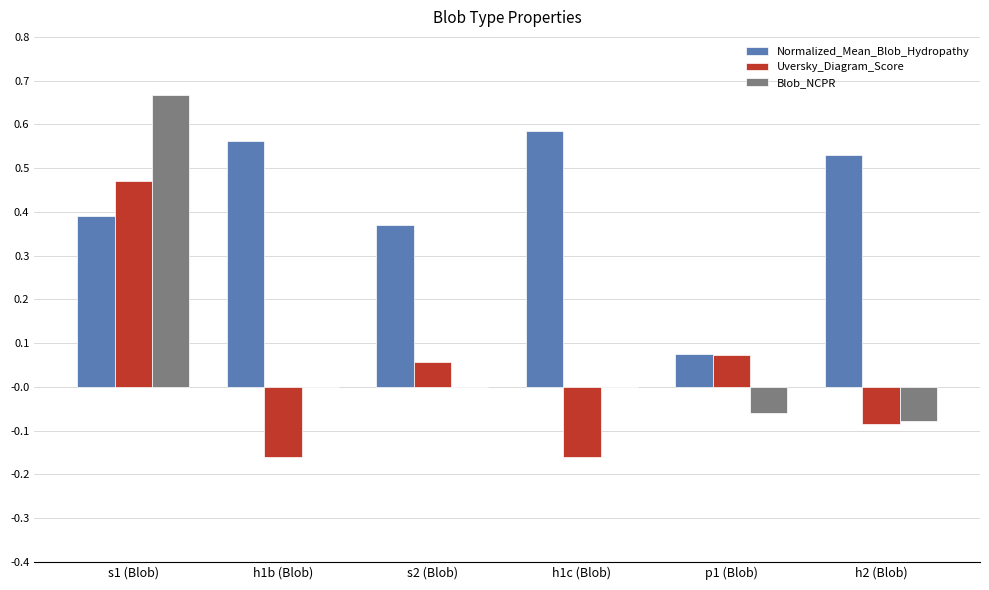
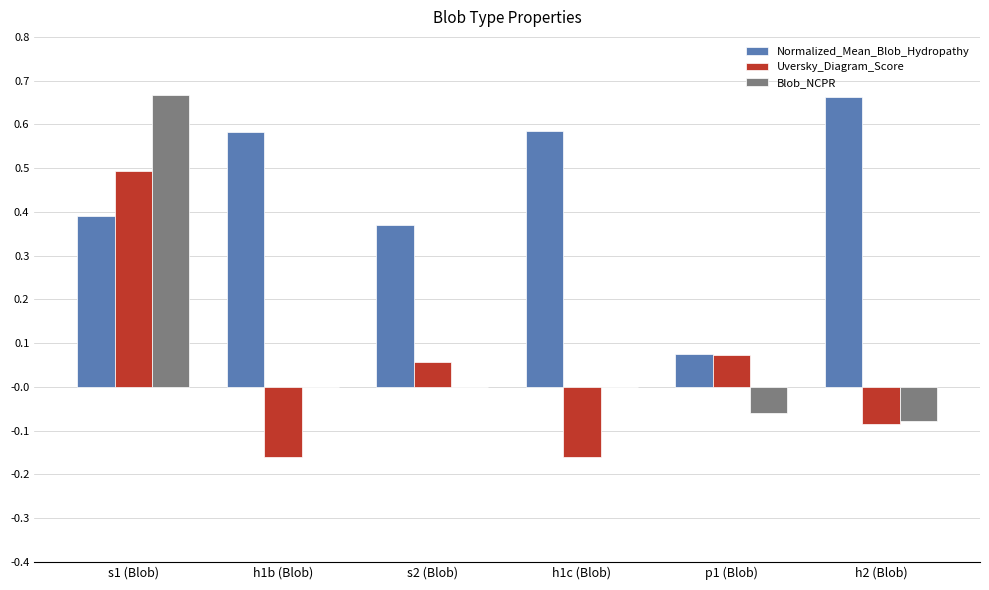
  {
    "Normalized_Mean_Blob_Hydropathy": {
      "s1 (Blob)": 0.39,
-     "h1b (Blob)": 0.56,
+     "h1b (Blob)": 0.58,
      "s2 (Blob)": 0.37,
      "h1c (Blob)": 0.58,
      "p1 (Blob)": 0.07,
-     "h2 (Blob)": 0.53
+     "h2 (Blob)": 0.66
    },
    "Uversky_Diagram_Score": {
-     "s1 (Blob)": 0.47,
+     "s1 (Blob)": 0.49,
      "h1b (Blob)": -0.16,
      "s2 (Blob)": 0.06,
      "h1c (Blob)": -0.16,
      "p1 (Blob)": 0.07,
      "h2 (Blob)": -0.08
    },
    "Blob_NCPR": {
      "s1 (Blob)": 0.67,
      "h1b (Blob)": 0.00,
      "s2 (Blob)": 0.00,
      "h1c (Blob)": 0.00,
      "p1 (Blob)": -0.06,
      "h2 (Blob)": -0.08
    }
  }
